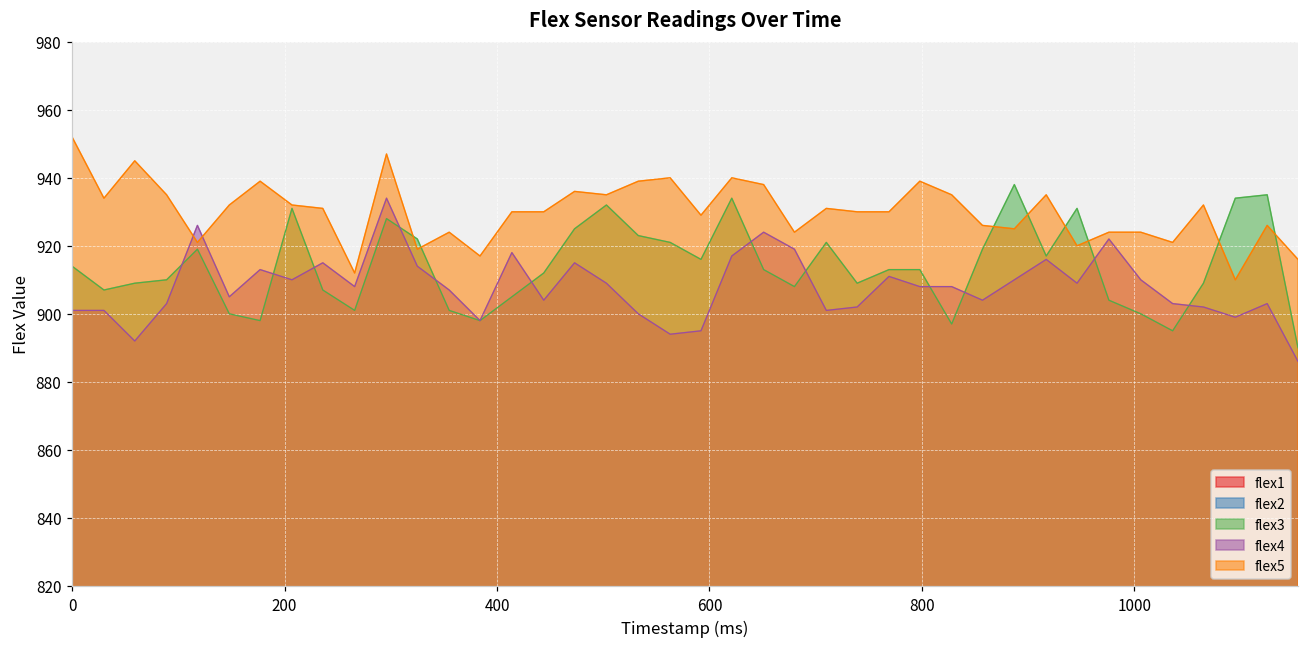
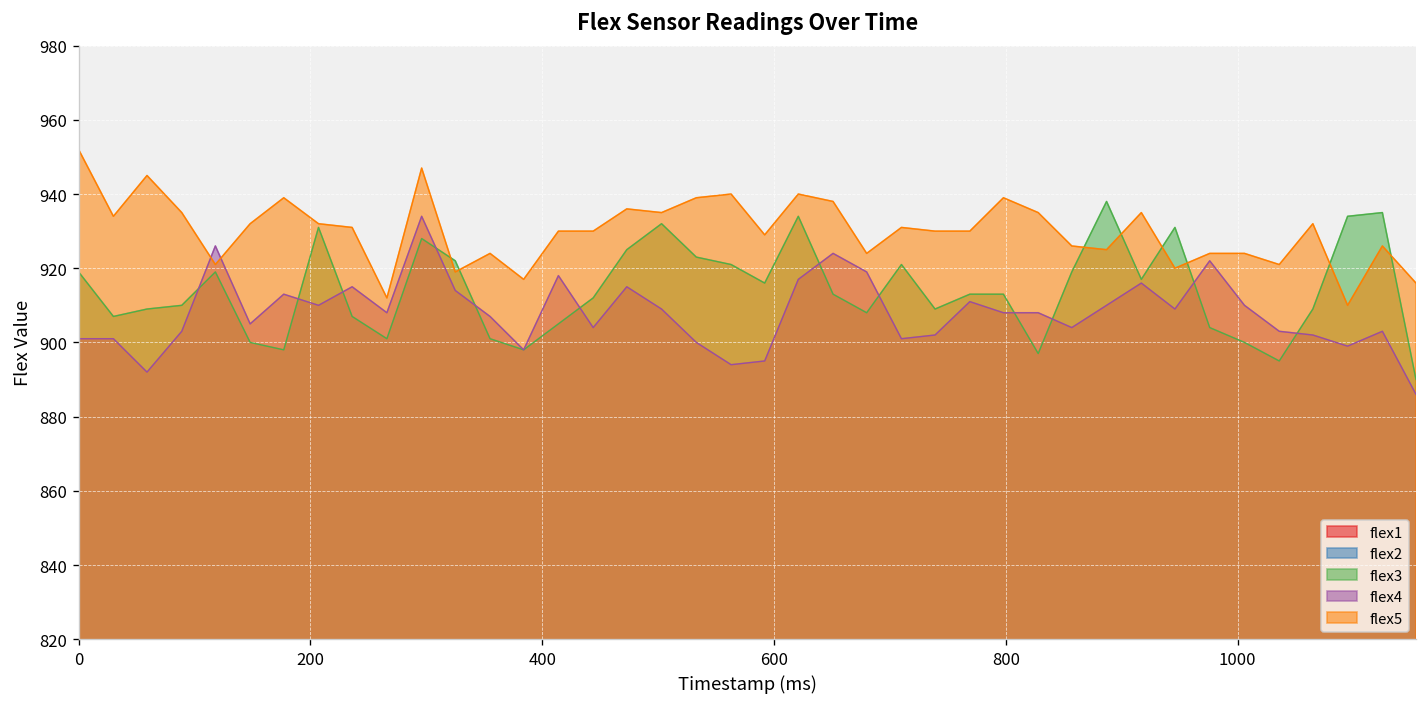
  {
    "flex3": {
-     "0": 914
+     "0": 919
    },
    "flex4": {
      "0": 901
    },
    "flex5": {
      "0": 952
    }
  }
